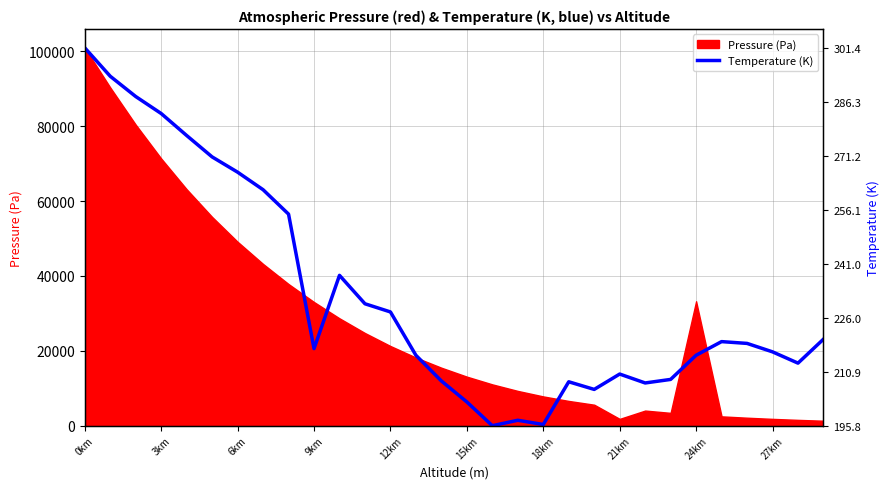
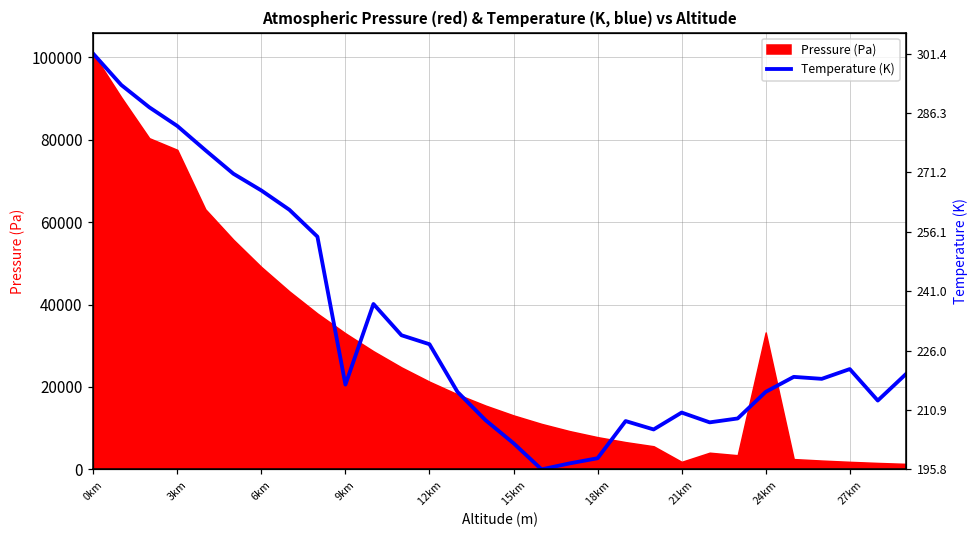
  {
    "Pressure (Pa)": {
-     "3km": 71000,
+     "3km": 78000,
      "6km": 49000,
      "9km": 33000,
      "12km": 21000,
      "15km": 13000,
      "18km": 8000,
      "21km": 2000,
      "24km": 33000,
      "27km": 2000
    },
    "Temperature (K)": {
      "3km": 83000,
      "6km": 68000,
      "9km": 21000,
      "12km": 30000,
      "15km": 6000,
-     "18km": 0,
+     "18km": 3000,
      "21km": 14000,
      "24km": 19000,
-     "27km": 20000
+     "27km": 24000
    }
  }
